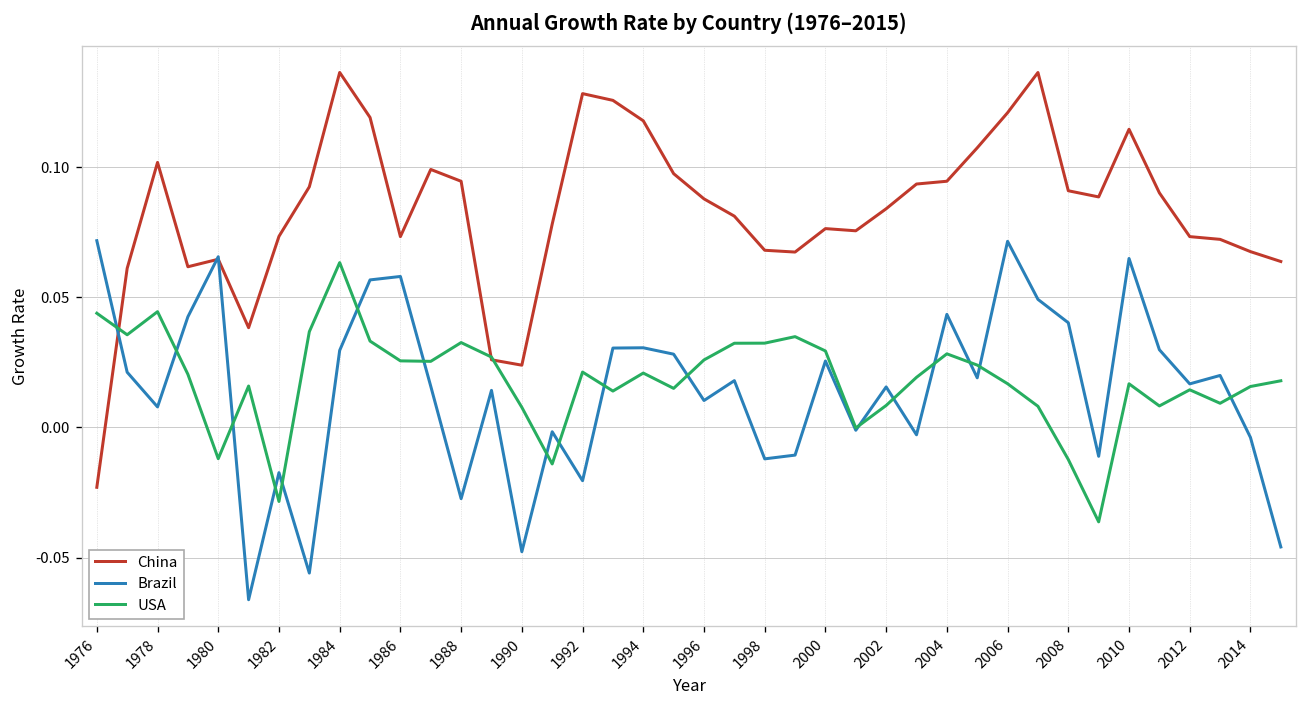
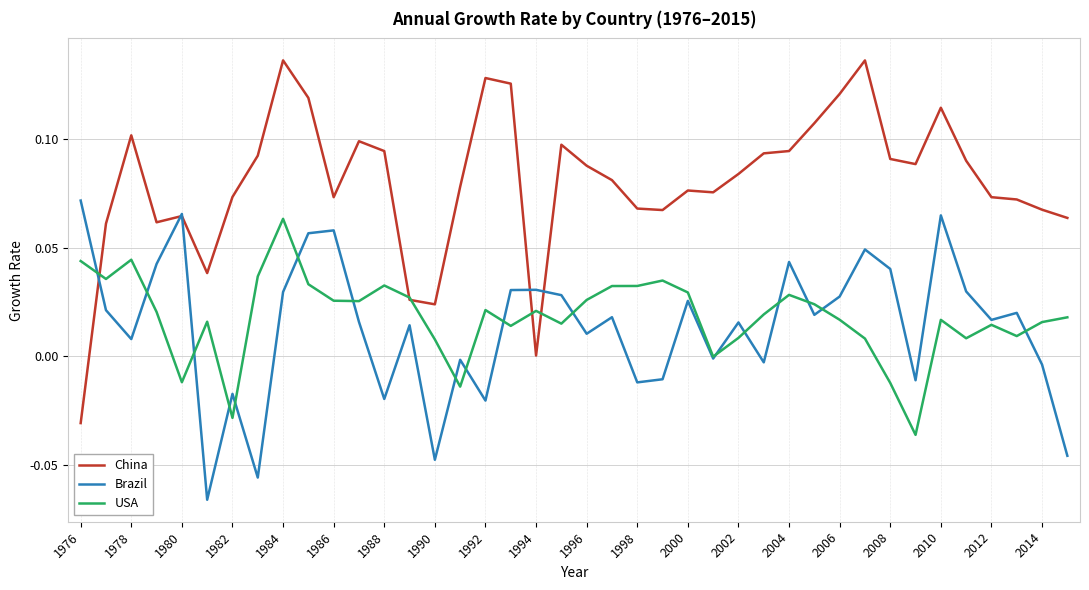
  {
    "China": {
-     "1976": -0.023,
+     "1976": -0.031,
      "1978": 0.102,
      "1982": 0.073,
      "1984": 0.136,
      "1986": 0.073,
      "1988": 0.095,
      "1990": 0.024,
      "1992": 0.128,
-     "1994": 0.118,
+     "1994": 0.000,
      "1996": 0.088,
      "1998": 0.068,
      "2000": 0.076,
      "2002": 0.084,
      "2004": 0.095,
      "2006": 0.121,
      "2008": 0.091,
      "2010": 0.115,
      "2012": 0.073,
      "2014": 0.068
    },
    "Brazil": {
      "1976": 0.072,
      "1978": 0.008,
      "1982": -0.017,
      "1984": 0.030,
      "1986": 0.058,
-     "1988": -0.027,
+     "1988": -0.020,
      "1990": -0.048,
      "1992": -0.020,
      "1994": 0.031,
      "1996": 0.010,
      "1998": -0.012,
      "2000": 0.026,
      "2002": 0.016,
      "2004": 0.043,
-     "2006": 0.072,
+     "2006": 0.028,
      "2008": 0.040,
      "2010": 0.065,
      "2012": 0.017,
      "2014": -0.004
    },
    "USA": {
      "1976": 0.044,
      "1978": 0.044,
      "1980": -0.012,
      "1982": -0.028,
      "1984": 0.063,
      "1986": 0.026,
      "1988": 0.033,
      "1990": 0.008,
      "1992": 0.021,
      "1994": 0.021,
      "1996": 0.026,
      "1998": 0.032,
      "2000": 0.029,
      "2002": 0.008,
      "2004": 0.028,
      "2006": 0.017,
      "2008": -0.012,
      "2010": 0.017,
      "2012": 0.014,
      "2014": 0.016
    }
  }
